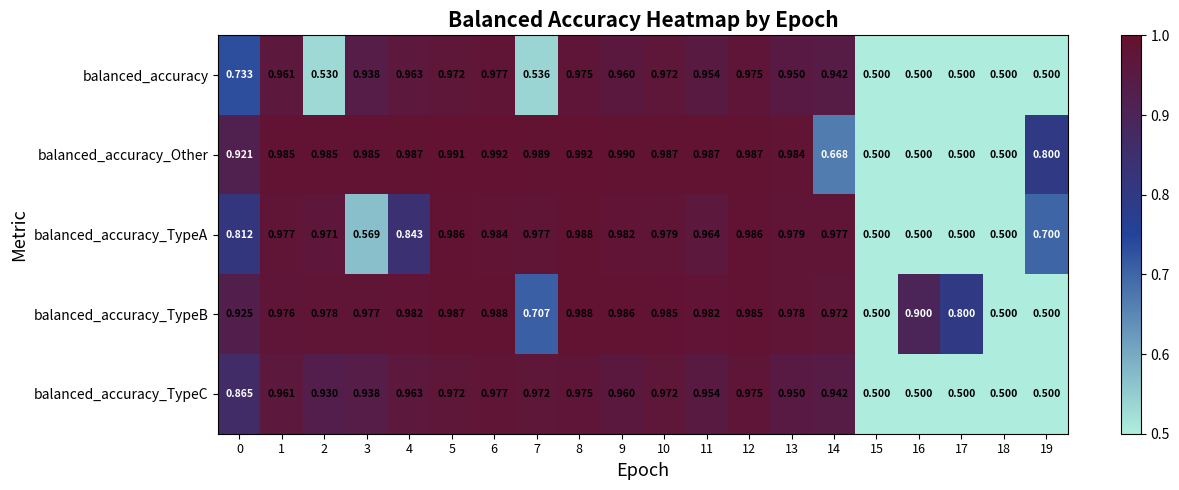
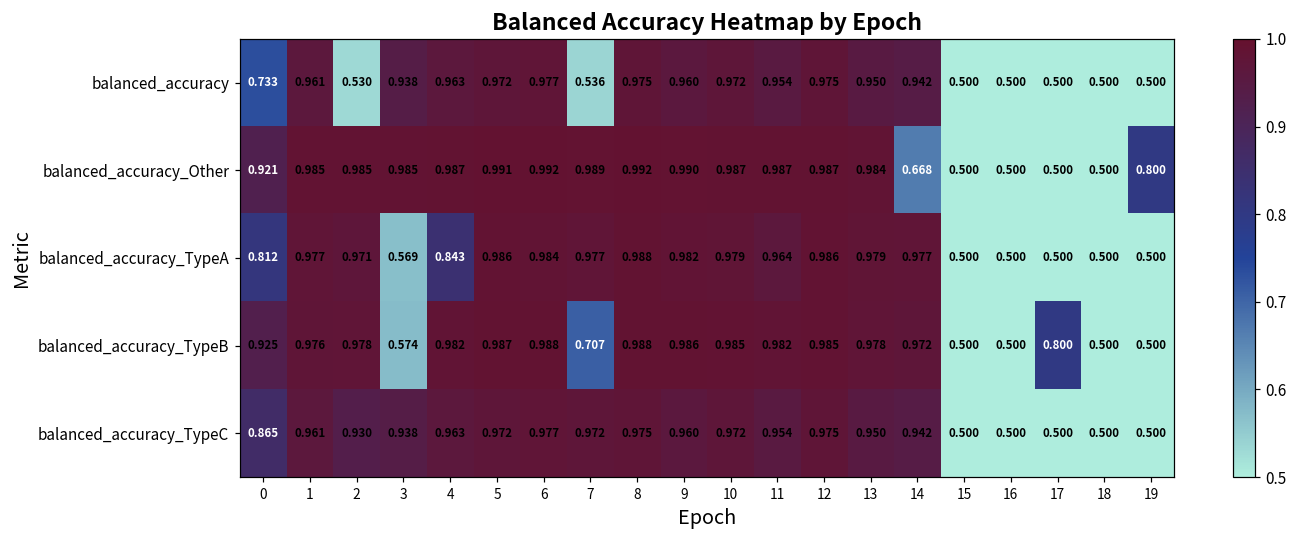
  {
    "balanced_accuracy": {
      "0": 0.733,
      "1": 0.961,
      "2": 0.530,
      "3": 0.938,
      "4": 0.963,
      "5": 0.972,
      "6": 0.977,
      "7": 0.536,
      "8": 0.975,
      "9": 0.960,
      "10": 0.972,
      "11": 0.954,
      "12": 0.975,
      "13": 0.950,
      "14": 0.942,
      "15": 0.500,
      "16": 0.500,
      "17": 0.500,
      "18": 0.500,
      "19": 0.500
    },
    "balanced_accuracy_Other": {
      "0": 0.921,
      "1": 0.985,
      "2": 0.985,
      "3": 0.985,
      "4": 0.987,
      "5": 0.991,
      "6": 0.992,
      "7": 0.989,
      "8": 0.992,
      "9": 0.990,
      "10": 0.987,
      "11": 0.987,
      "12": 0.987,
      "13": 0.984,
      "14": 0.668,
      "15": 0.500,
      "16": 0.500,
      "17": 0.500,
      "18": 0.500,
      "19": 0.800
    },
    "balanced_accuracy_TypeA": {
      "0": 0.812,
      "1": 0.977,
      "2": 0.971,
      "3": 0.569,
      "4": 0.843,
      "5": 0.986,
      "6": 0.984,
      "7": 0.977,
      "8": 0.988,
      "9": 0.982,
      "10": 0.979,
      "11": 0.964,
      "12": 0.986,
      "13": 0.979,
      "14": 0.977,
      "15": 0.500,
      "16": 0.500,
      "17": 0.500,
      "18": 0.500,
-     "19": 0.700
+     "19": 0.500
    },
    "balanced_accuracy_TypeB": {
      "0": 0.925,
      "1": 0.976,
      "2": 0.978,
-     "3": 0.977,
+     "3": 0.574,
      "4": 0.982,
      "5": 0.987,
      "6": 0.988,
      "7": 0.707,
      "8": 0.988,
      "9": 0.986,
      "10": 0.985,
      "11": 0.982,
      "12": 0.985,
      "13": 0.978,
      "14": 0.972,
      "15": 0.500,
-     "16": 0.900,
+     "16": 0.500,
      "17": 0.800,
      "18": 0.500,
      "19": 0.500
    },
    "balanced_accuracy_TypeC": {
      "0": 0.865,
      "1": 0.961,
      "2": 0.930,
      "3": 0.938,
      "4": 0.963,
      "5": 0.972,
      "6": 0.977,
      "7": 0.972,
      "8": 0.975,
      "9": 0.960,
      "10": 0.972,
      "11": 0.954,
      "12": 0.975,
      "13": 0.950,
      "14": 0.942,
      "15": 0.500,
      "16": 0.500,
      "17": 0.500,
      "18": 0.500,
      "19": 0.500
    }
  }
